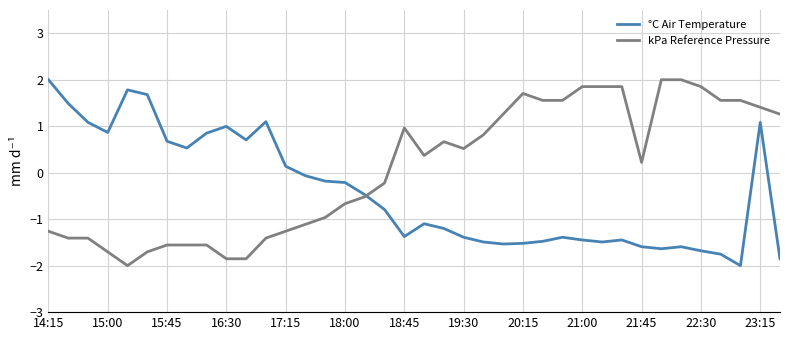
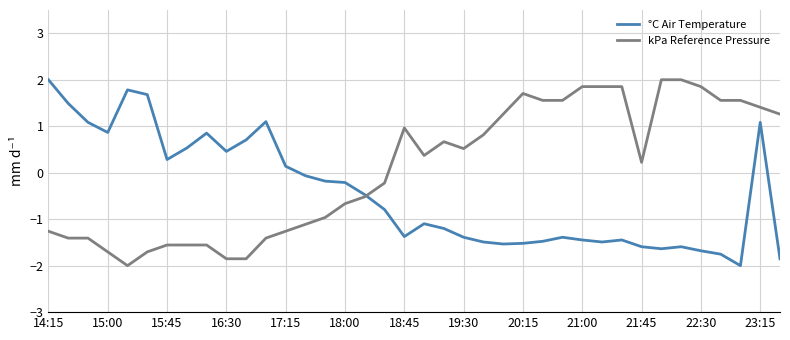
  {
    "°C Air Temperature": {
      "14:15": 2.0,
      "15:00": 0.9,
-     "15:45": 0.7,
-     "16:30": 1.0,
+     "15:45": 0.3,
+     "16:30": 0.5,
      "17:15": 0.1,
      "18:00": -0.2,
      "18:45": -1.4,
      "19:30": -1.4,
      "20:15": -1.5,
      "21:00": -1.4,
      "21:45": -1.6,
      "22:30": -1.7,
      "23:15": 1.1
    },
    "kPa Reference Pressure": {
      "14:15": -1.3,
      "15:00": -1.7,
      "15:45": -1.6,
      "16:30": -1.9,
      "17:15": -1.3,
      "18:00": -0.7,
      "18:45": 1.0,
      "19:30": 0.5,
      "20:15": 1.7,
      "21:00": 1.9,
      "21:45": 0.2,
      "22:30": 1.9,
      "23:15": 1.4
    }
  }
